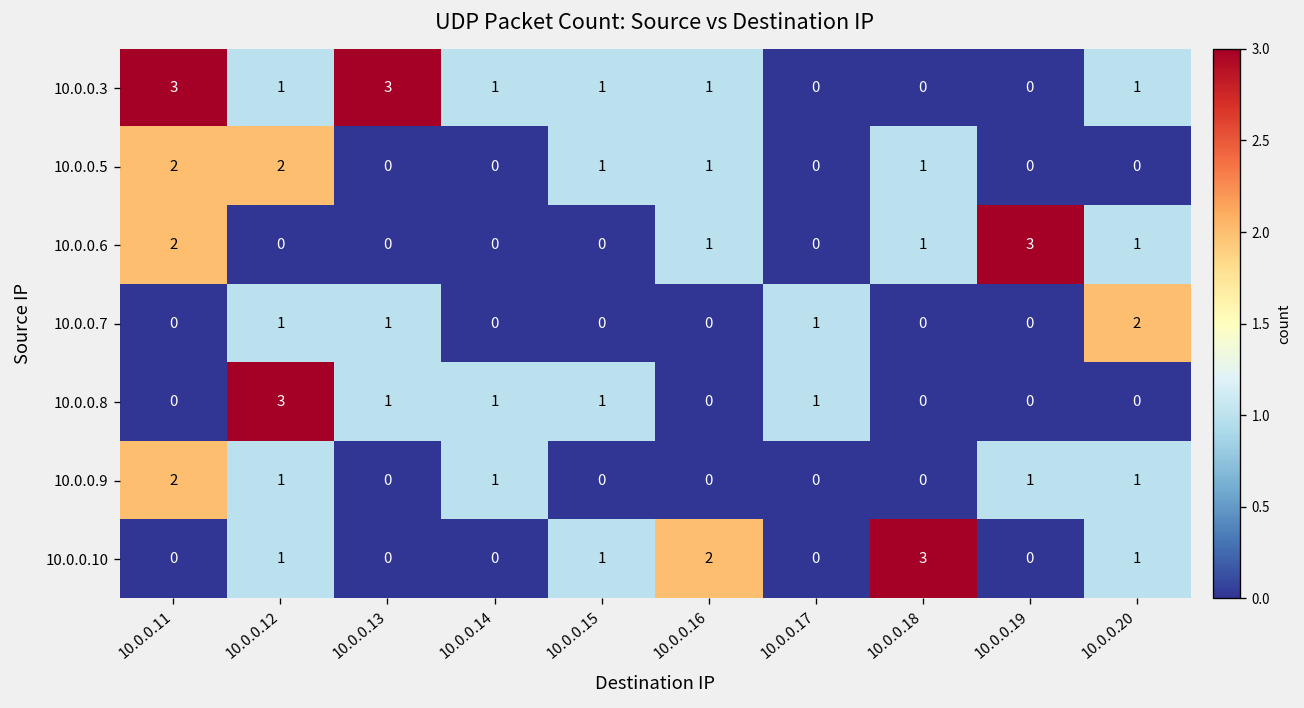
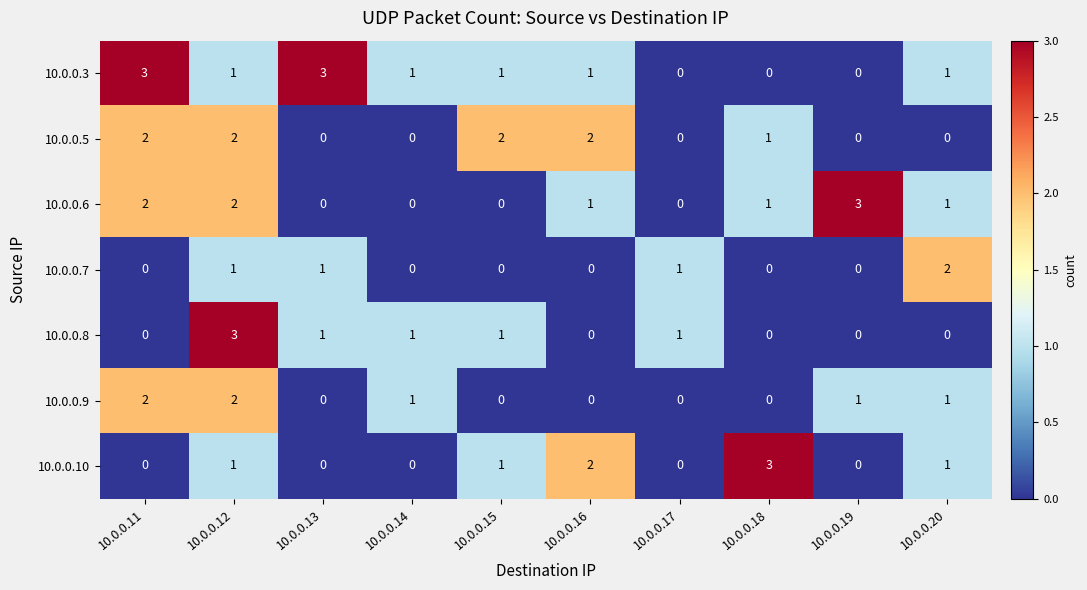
  {
    "10.0.0.3": {
      "10.0.0.11": 3,
      "10.0.0.12": 1,
      "10.0.0.13": 3,
      "10.0.0.14": 1,
      "10.0.0.15": 1,
      "10.0.0.16": 1,
      "10.0.0.17": 0,
      "10.0.0.18": 0,
      "10.0.0.19": 0,
      "10.0.0.20": 1
    },
    "10.0.0.5": {
      "10.0.0.11": 2,
      "10.0.0.12": 2,
      "10.0.0.13": 0,
      "10.0.0.14": 0,
-     "10.0.0.15": 1,
-     "10.0.0.16": 1,
+     "10.0.0.15": 2,
+     "10.0.0.16": 2,
      "10.0.0.17": 0,
      "10.0.0.18": 1,
      "10.0.0.19": 0,
      "10.0.0.20": 0
    },
    "10.0.0.6": {
      "10.0.0.11": 2,
-     "10.0.0.12": 0,
+     "10.0.0.12": 2,
      "10.0.0.13": 0,
      "10.0.0.14": 0,
      "10.0.0.15": 0,
      "10.0.0.16": 1,
      "10.0.0.17": 0,
      "10.0.0.18": 1,
      "10.0.0.19": 3,
      "10.0.0.20": 1
    },
    "10.0.0.7": {
      "10.0.0.11": 0,
      "10.0.0.12": 1,
      "10.0.0.13": 1,
      "10.0.0.14": 0,
      "10.0.0.15": 0,
      "10.0.0.16": 0,
      "10.0.0.17": 1,
      "10.0.0.18": 0,
      "10.0.0.19": 0,
      "10.0.0.20": 2
    },
    "10.0.0.8": {
      "10.0.0.11": 0,
      "10.0.0.12": 3,
      "10.0.0.13": 1,
      "10.0.0.14": 1,
      "10.0.0.15": 1,
      "10.0.0.16": 0,
      "10.0.0.17": 1,
      "10.0.0.18": 0,
      "10.0.0.19": 0,
      "10.0.0.20": 0
    },
    "10.0.0.9": {
      "10.0.0.11": 2,
-     "10.0.0.12": 1,
+     "10.0.0.12": 2,
      "10.0.0.13": 0,
      "10.0.0.14": 1,
      "10.0.0.15": 0,
      "10.0.0.16": 0,
      "10.0.0.17": 0,
      "10.0.0.18": 0,
      "10.0.0.19": 1,
      "10.0.0.20": 1
    },
    "10.0.0.10": {
      "10.0.0.11": 0,
      "10.0.0.12": 1,
      "10.0.0.13": 0,
      "10.0.0.14": 0,
      "10.0.0.15": 1,
      "10.0.0.16": 2,
      "10.0.0.17": 0,
      "10.0.0.18": 3,
      "10.0.0.19": 0,
      "10.0.0.20": 1
    }
  }
